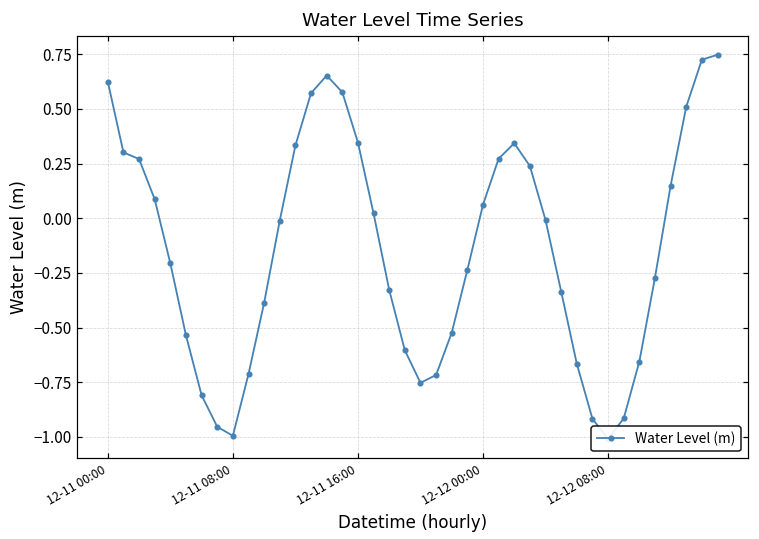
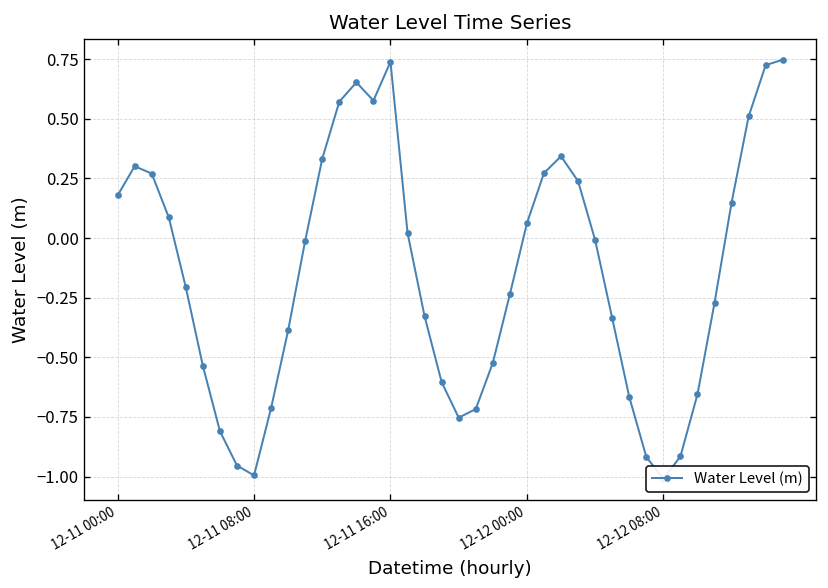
  {
-   "12-11 00:00": 0.62,
+   "12-11 00:00": 0.18,
    "12-11 08:00": -0.99,
-   "12-11 16:00": 0.35,
+   "12-11 16:00": 0.74,
    "12-12 00:00": 0.06
  }
